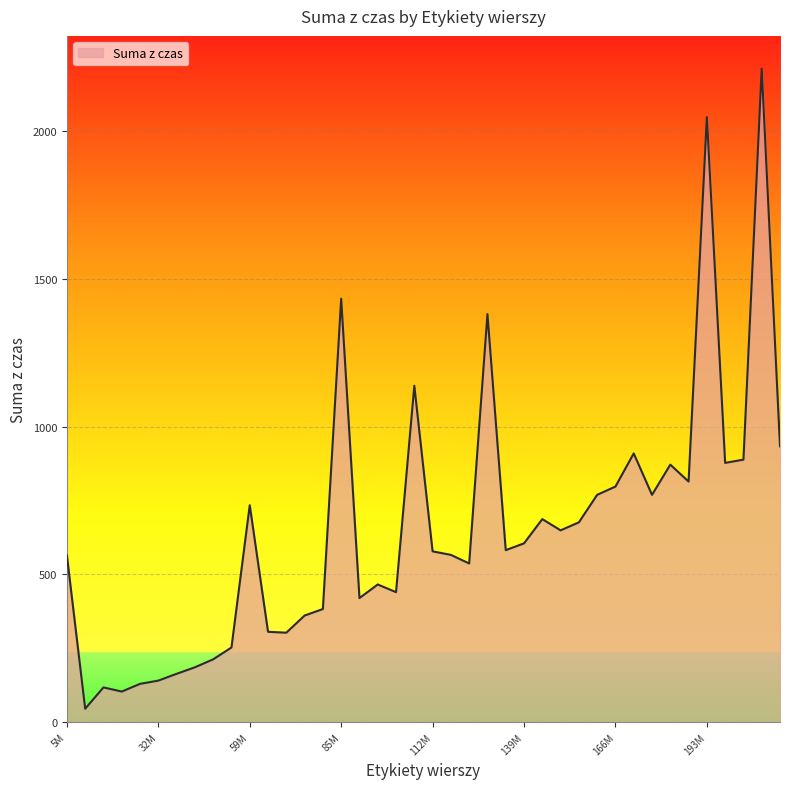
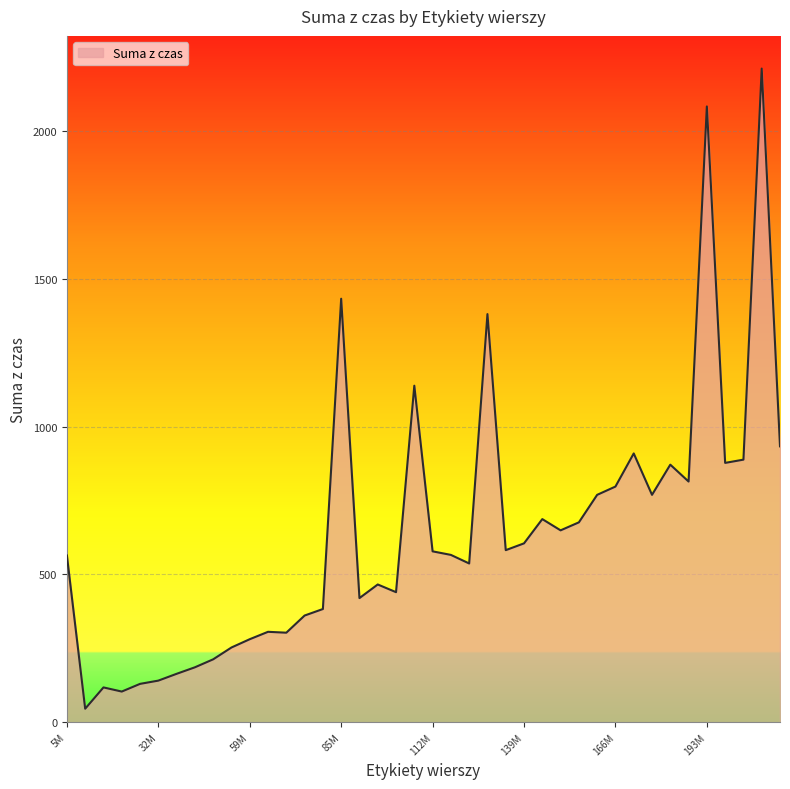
  {
    "5M": 560,
    "32M": 140,
-   "59M": 730,
+   "59M": 280,
    "85M": 1430,
    "112M": 580,
    "139M": 610,
    "166M": 800,
-   "193M": 2050
+   "193M": 2080
  }
